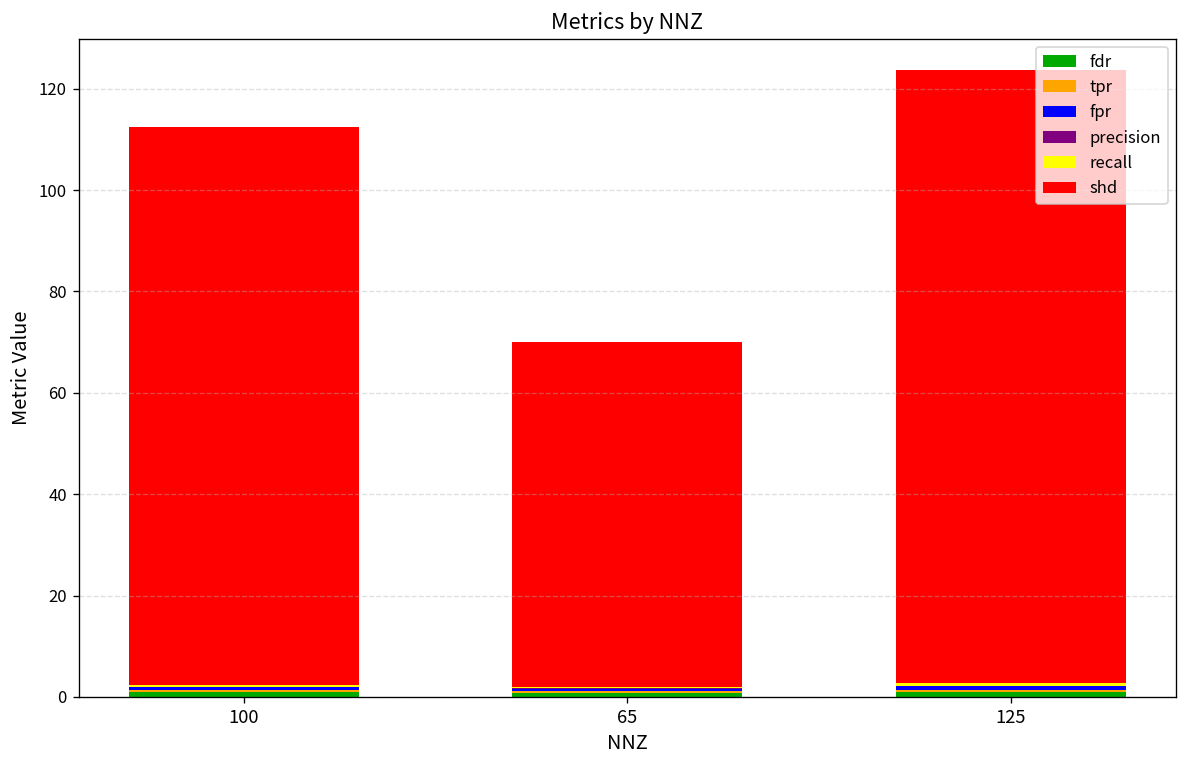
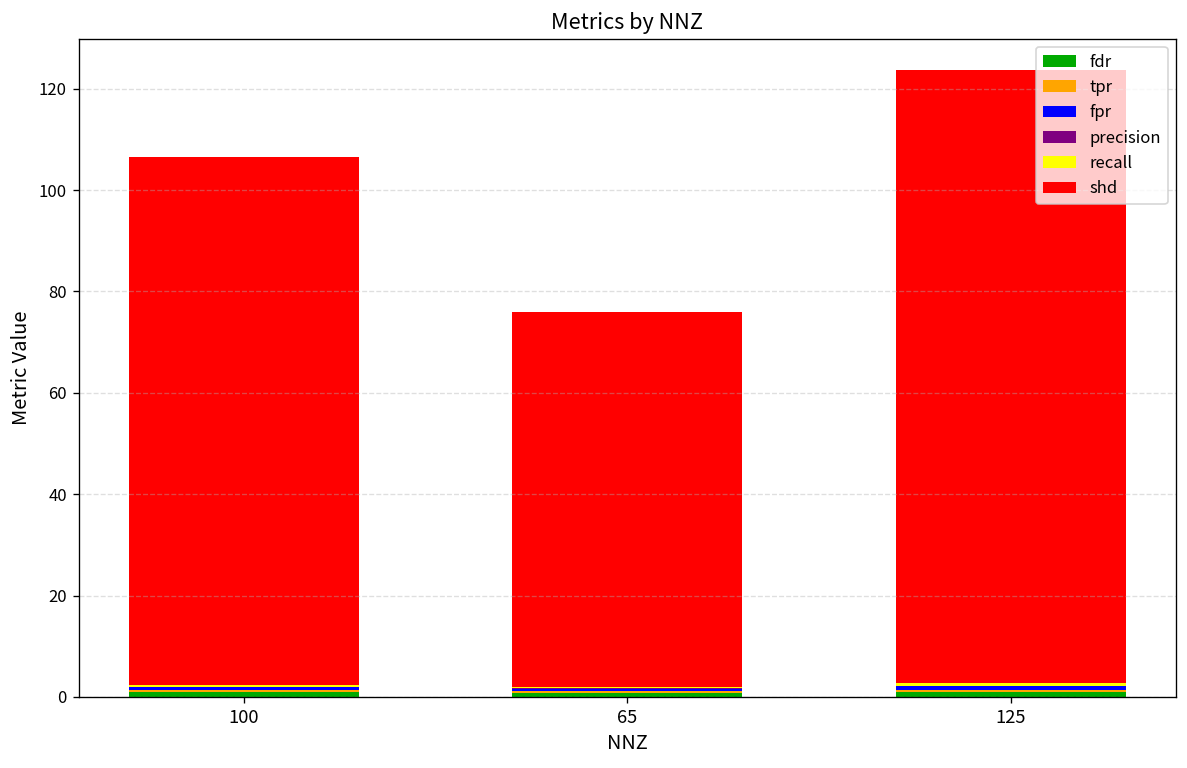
  {
    "fdr": {
      "100": 1,
      "65": 1,
      "125": 1
    },
    "fpr": {
      "125": 1
    },
    "shd": {
-     "100": 110,
-     "65": 68,
+     "100": 104,
+     "65": 74,
      "125": 121
    }
  }
